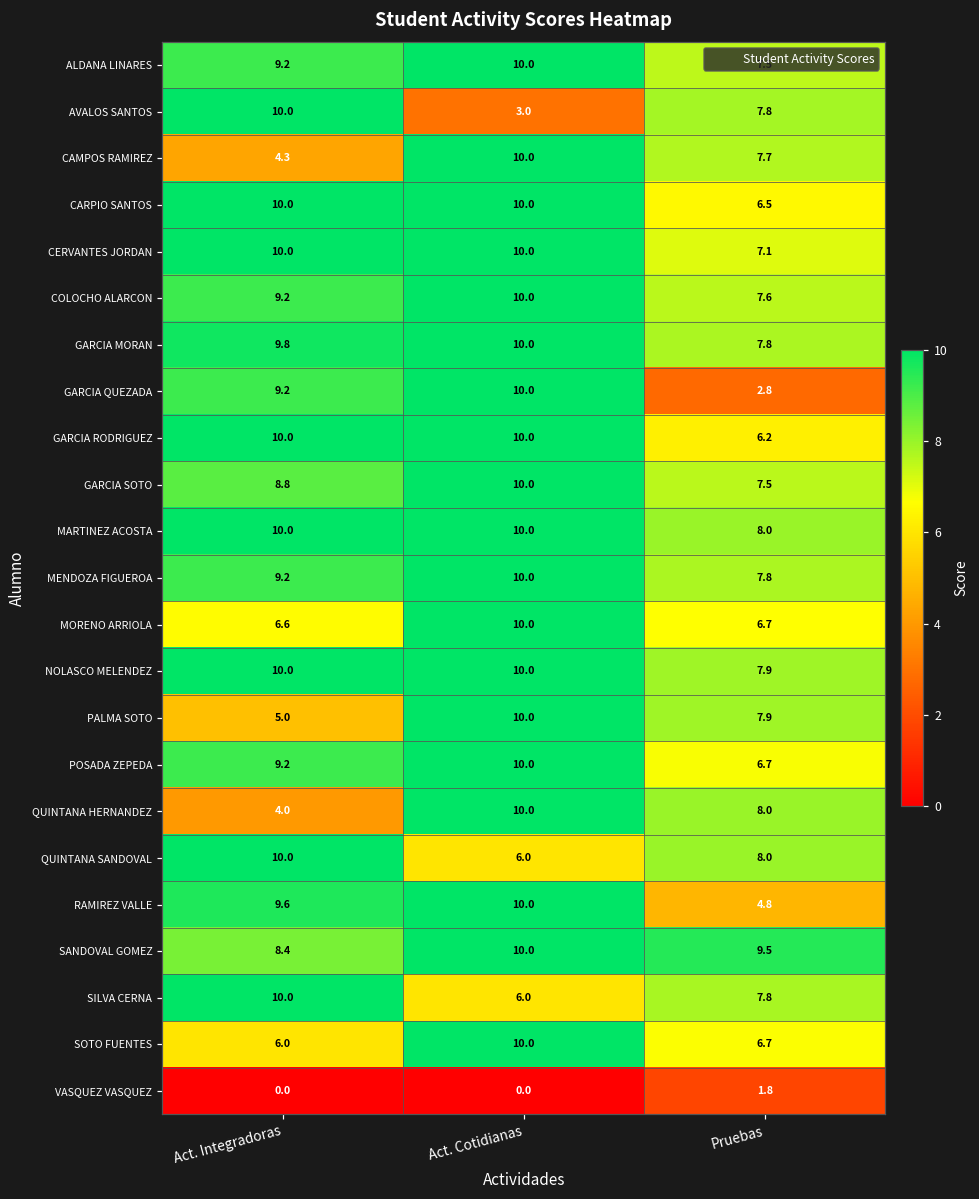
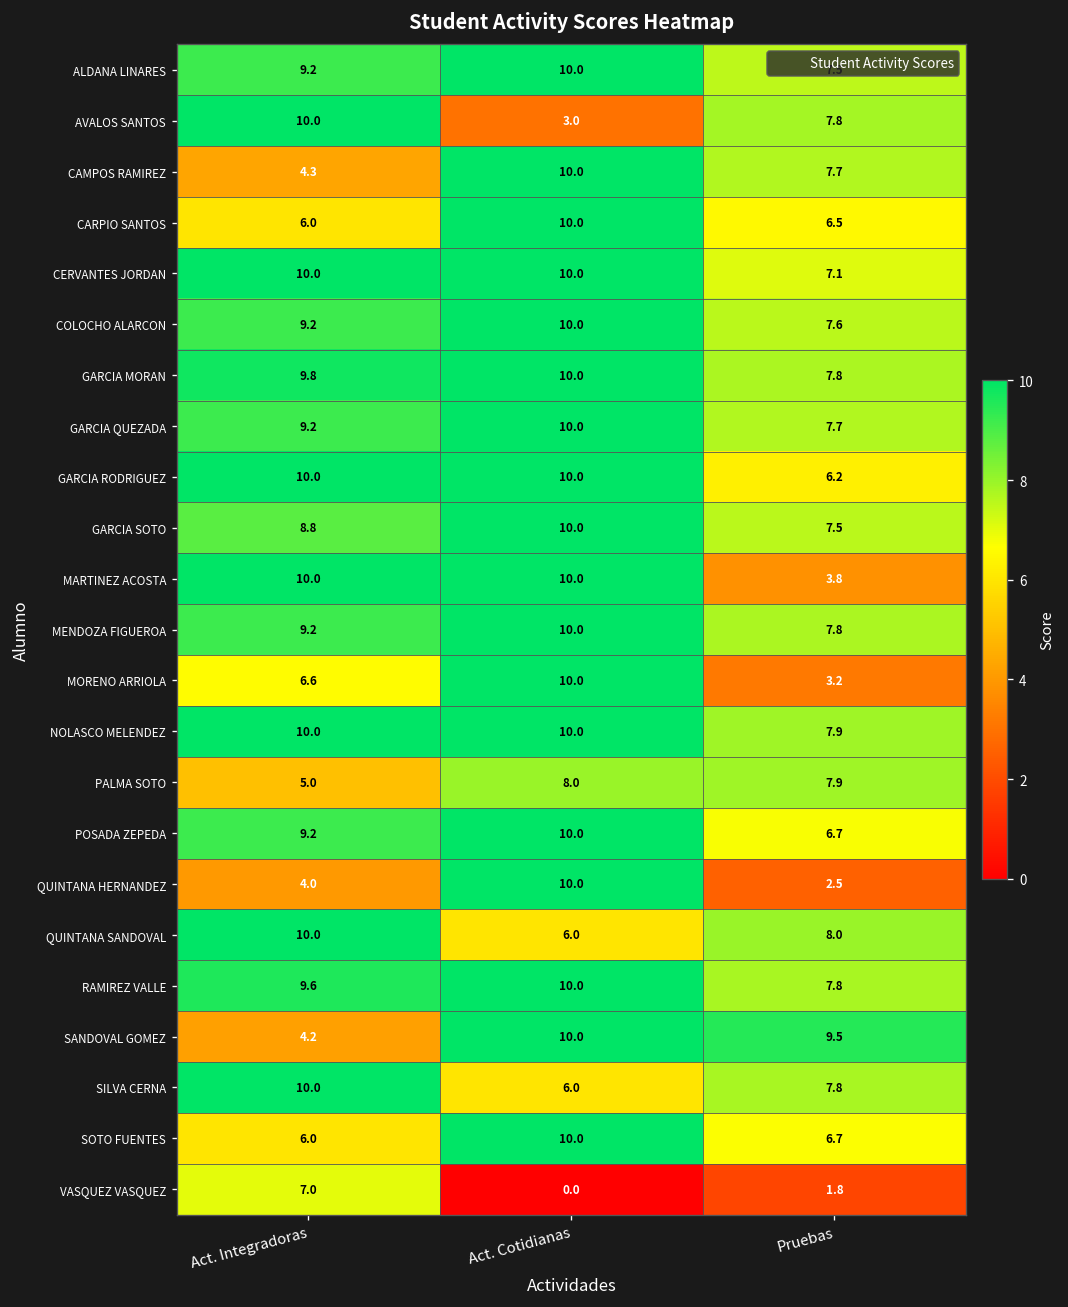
  {
    "ALDANA LINARES": {
      "Act. Integradoras": 9.2,
      "Act. Cotidianas": 10.0
    },
    "AVALOS SANTOS": {
      "Act. Integradoras": 10.0,
      "Act. Cotidianas": 3.0,
      "Pruebas": 7.8
    },
    "CAMPOS RAMIREZ": {
      "Act. Integradoras": 4.3,
      "Act. Cotidianas": 10.0,
      "Pruebas": 7.7
    },
    "CARPIO SANTOS": {
-     "Act. Integradoras": 10.0,
+     "Act. Integradoras": 6.0,
      "Act. Cotidianas": 10.0,
      "Pruebas": 6.5
    },
    "CERVANTES JORDAN": {
      "Act. Integradoras": 10.0,
      "Act. Cotidianas": 10.0,
      "Pruebas": 7.1
    },
    "COLOCHO ALARCON": {
      "Act. Integradoras": 9.2,
      "Act. Cotidianas": 10.0,
      "Pruebas": 7.6
    },
    "GARCIA MORAN": {
      "Act. Integradoras": 9.8,
      "Act. Cotidianas": 10.0,
      "Pruebas": 7.8
    },
    "GARCIA QUEZADA": {
      "Act. Integradoras": 9.2,
      "Act. Cotidianas": 10.0,
-     "Pruebas": 2.8
+     "Pruebas": 7.7
    },
    "GARCIA RODRIGUEZ": {
      "Act. Integradoras": 10.0,
      "Act. Cotidianas": 10.0,
      "Pruebas": 6.2
    },
    "GARCIA SOTO": {
      "Act. Integradoras": 8.8,
      "Act. Cotidianas": 10.0,
      "Pruebas": 7.5
    },
    "MARTINEZ ACOSTA": {
      "Act. Integradoras": 10.0,
      "Act. Cotidianas": 10.0,
-     "Pruebas": 8.0
+     "Pruebas": 3.8
    },
    "MENDOZA FIGUEROA": {
      "Act. Integradoras": 9.2,
      "Act. Cotidianas": 10.0,
      "Pruebas": 7.8
    },
    "MORENO ARRIOLA": {
      "Act. Integradoras": 6.6,
      "Act. Cotidianas": 10.0,
-     "Pruebas": 6.7
+     "Pruebas": 3.2
    },
    "NOLASCO MELENDEZ": {
      "Act. Integradoras": 10.0,
      "Act. Cotidianas": 10.0,
      "Pruebas": 7.9
    },
    "PALMA SOTO": {
      "Act. Integradoras": 5.0,
-     "Act. Cotidianas": 10.0,
+     "Act. Cotidianas": 8.0,
      "Pruebas": 7.9
    },
    "POSADA ZEPEDA": {
      "Act. Integradoras": 9.2,
      "Act. Cotidianas": 10.0,
      "Pruebas": 6.7
    },
    "QUINTANA HERNANDEZ": {
      "Act. Integradoras": 4.0,
      "Act. Cotidianas": 10.0,
-     "Pruebas": 8.0
+     "Pruebas": 2.5
    },
    "QUINTANA SANDOVAL": {
      "Act. Integradoras": 10.0,
      "Act. Cotidianas": 6.0,
      "Pruebas": 8.0
    },
    "RAMIREZ VALLE": {
      "Act. Integradoras": 9.6,
      "Act. Cotidianas": 10.0,
-     "Pruebas": 4.8
+     "Pruebas": 7.8
    },
    "SANDOVAL GOMEZ": {
-     "Act. Integradoras": 8.4,
+     "Act. Integradoras": 4.2,
      "Act. Cotidianas": 10.0,
      "Pruebas": 9.5
    },
    "SILVA CERNA": {
      "Act. Integradoras": 10.0,
      "Act. Cotidianas": 6.0,
      "Pruebas": 7.8
    },
    "SOTO FUENTES": {
      "Act. Integradoras": 6.0,
      "Act. Cotidianas": 10.0,
      "Pruebas": 6.7
    },
    "VASQUEZ VASQUEZ": {
-     "Act. Integradoras": 0.0,
+     "Act. Integradoras": 7.0,
      "Act. Cotidianas": 0.0,
      "Pruebas": 1.8
    }
  }
